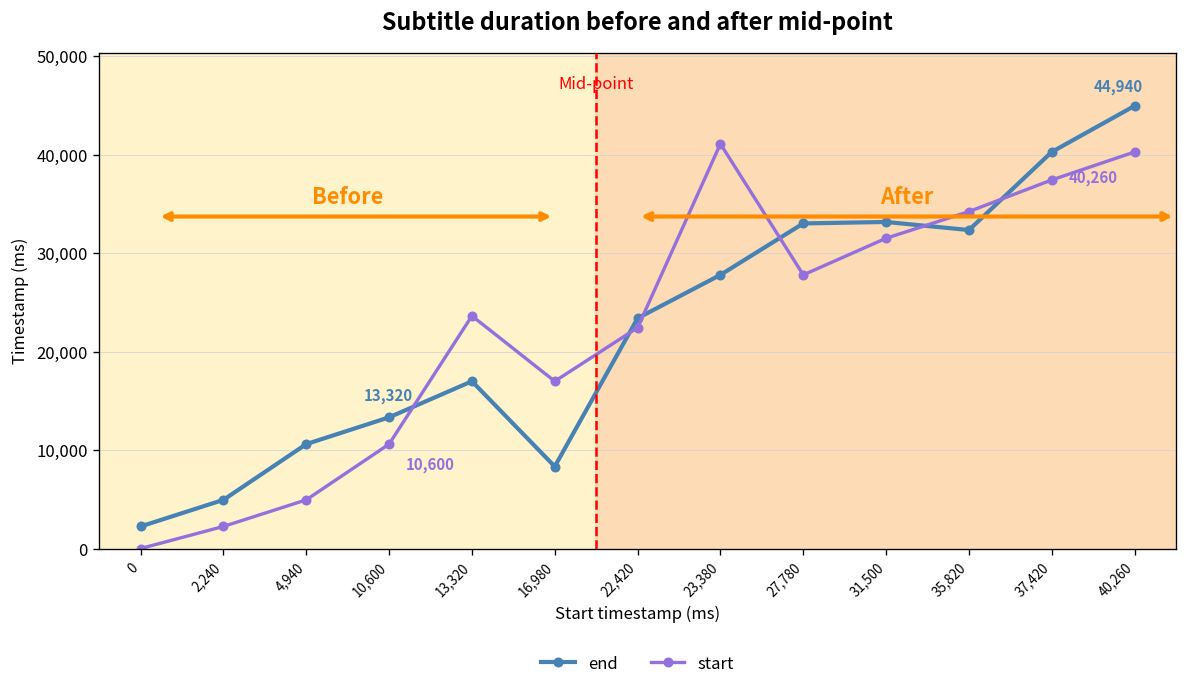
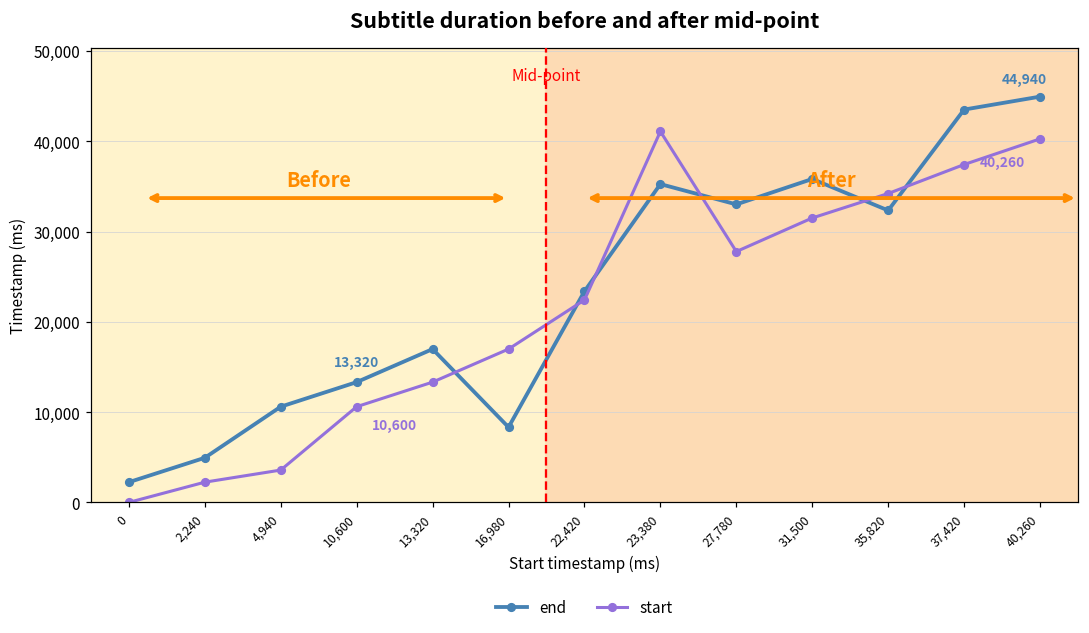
  {
    "end": {
      "0": "2,000",
      "2,240": "5,000",
      "4,940": "11,000",
      "13,320": "17,000",
      "16,980": "8,000",
      "22,420": "23,000",
-     "23,380": "28,000",
+     "23,380": "35,000",
      "27,780": "33,000",
-     "31,500": "33,000",
+     "31,500": "36,000",
      "35,820": "32,000",
-     "37,420": "40,000"
+     "37,420": "44,000"
    },
    "start": {
      "0": "0",
      "2,240": "2,000",
-     "4,940": "5,000",
-     "13,320": "24,000",
+     "4,940": "4,000",
+     "13,320": "13,000",
      "16,980": "17,000",
      "22,420": "22,000",
      "23,380": "41,000",
      "27,780": "28,000",
      "31,500": "32,000",
      "35,820": "34,000"
    }
  }
